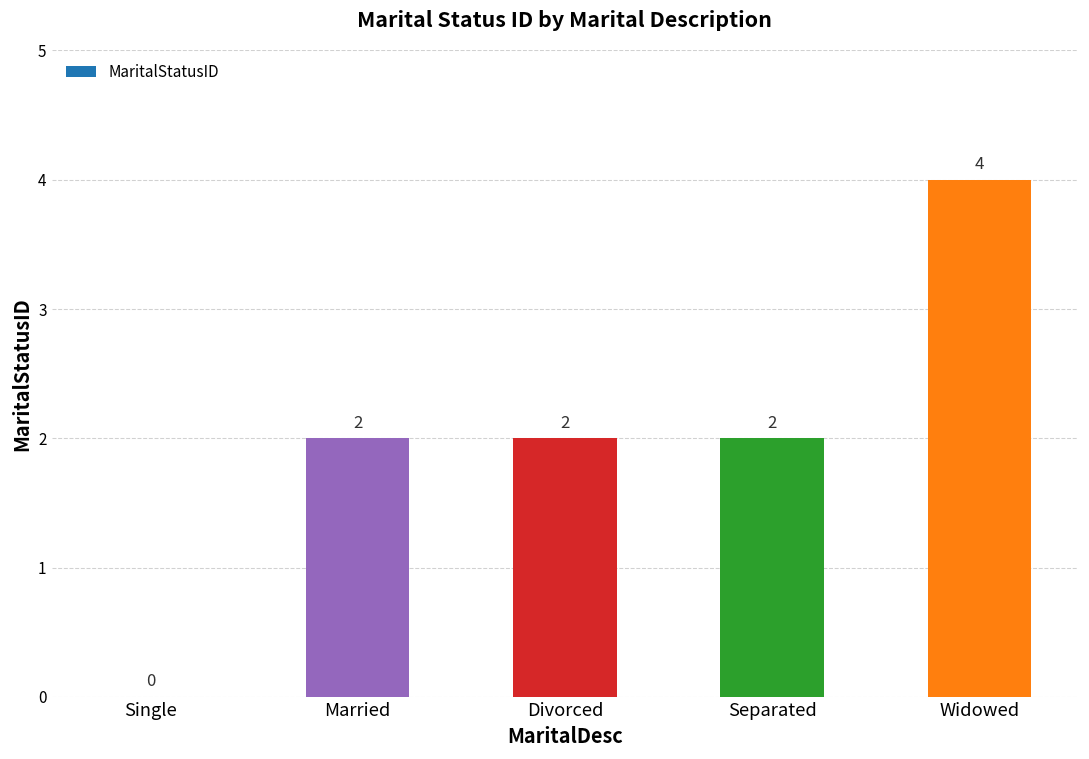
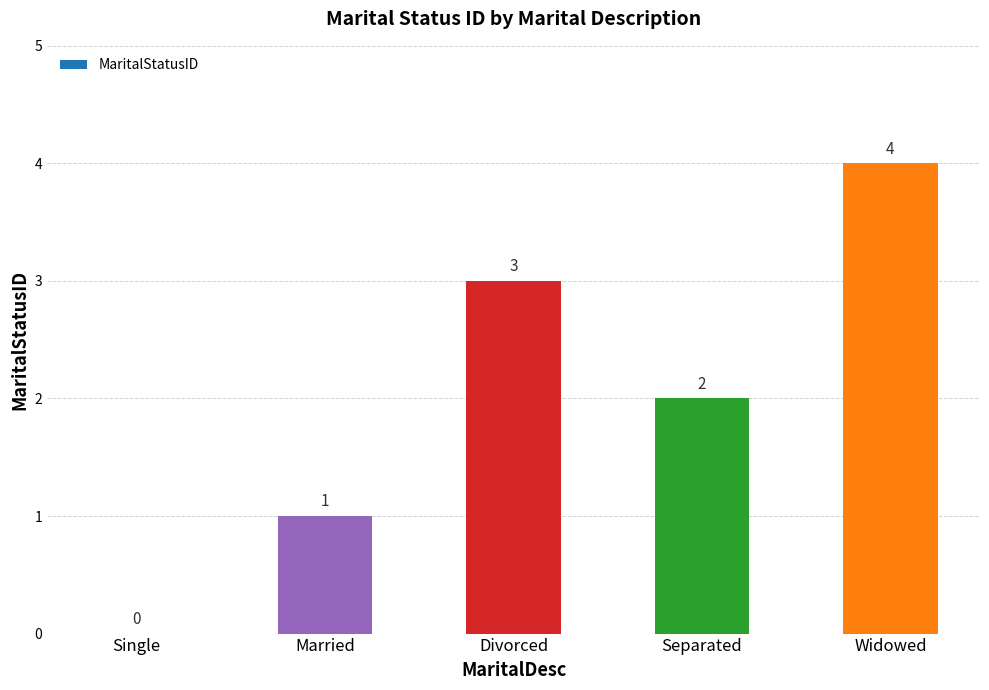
  {
    "Single": 0,
-   "Married": 2,
-   "Divorced": 2,
+   "Married": 1,
+   "Divorced": 3,
    "Separated": 2,
    "Widowed": 4
  }
